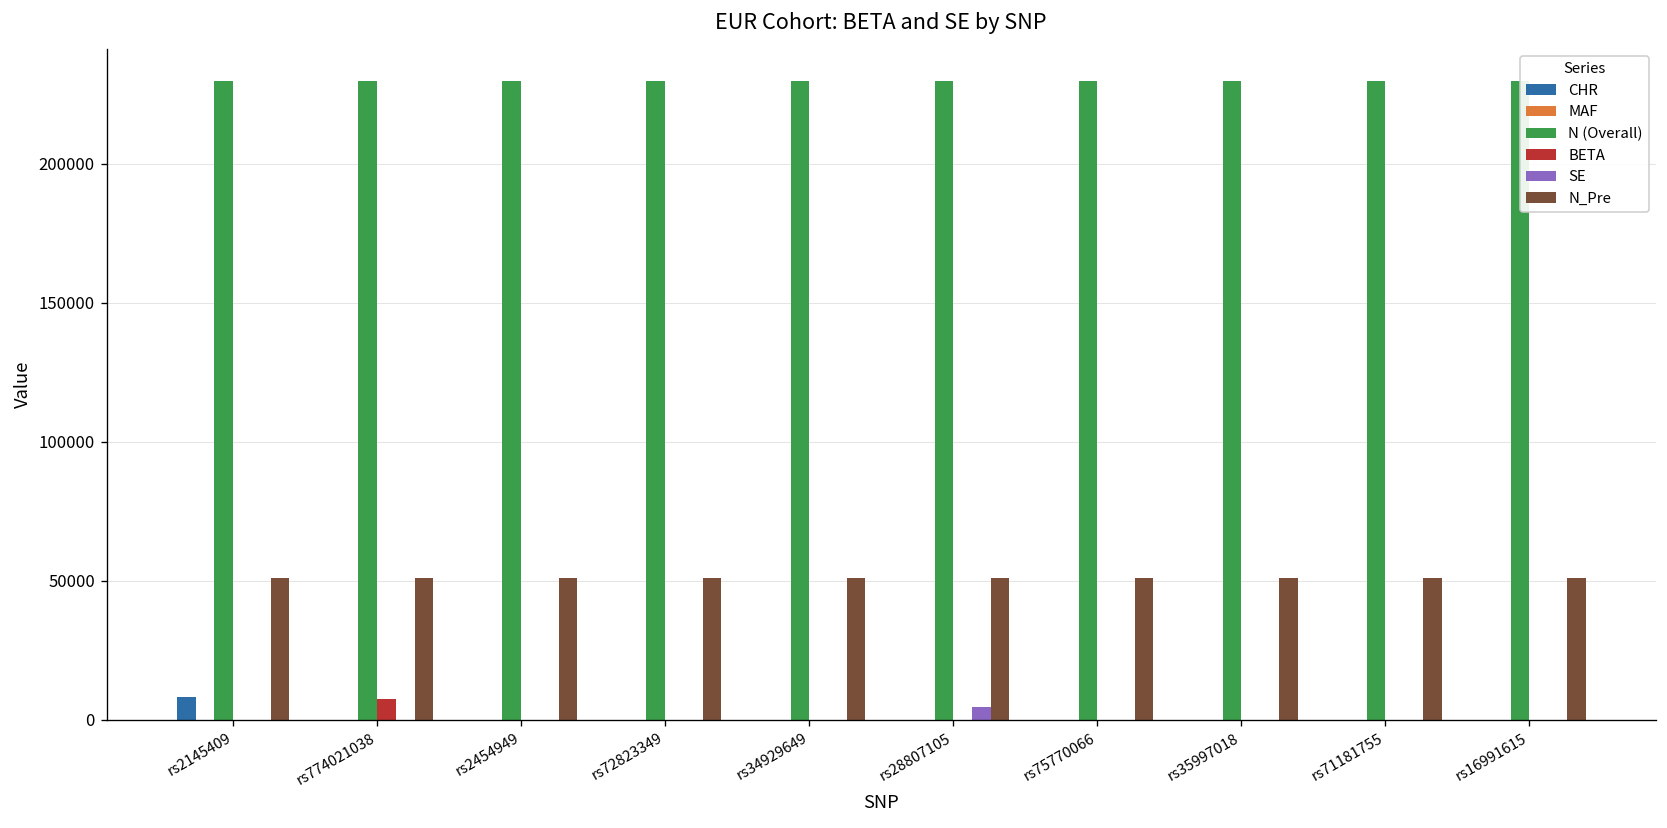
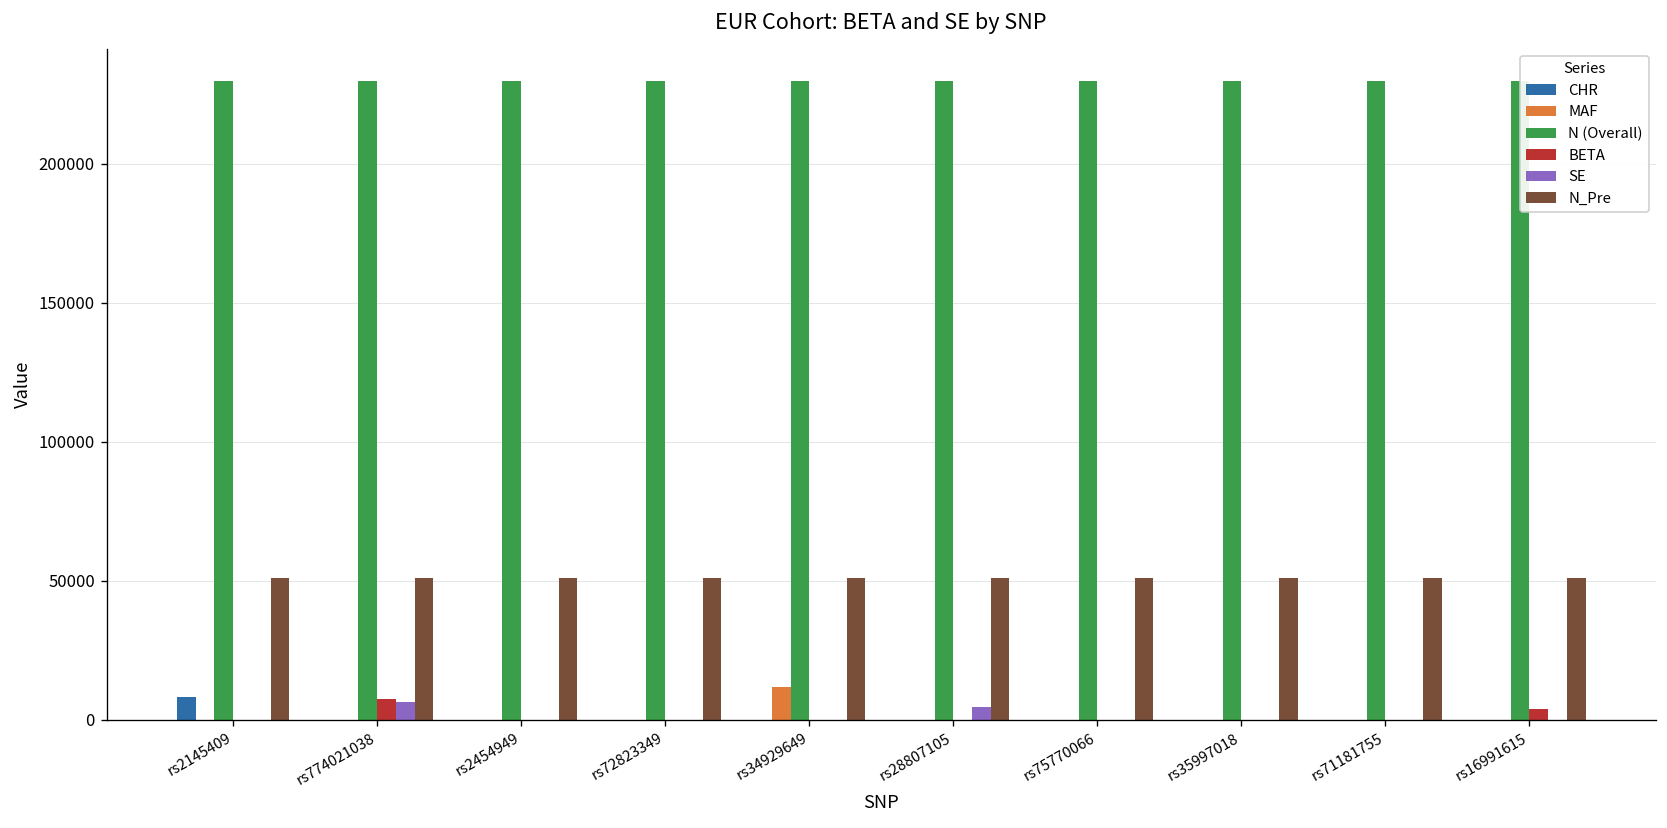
  {
    "CHR": {
      "rs2145409": 8000
    },
    "MAF": {
-     "rs34929649": 0
+     "rs34929649": 12000
    },
    "N (Overall)": {
      "rs2145409": 230000,
      "rs774021038": 230000,
      "rs2454949": 230000,
      "rs72823349": 230000,
      "rs34929649": 230000,
      "rs28807105": 230000,
      "rs75770066": 230000,
      "rs35997018": 230000,
      "rs71181755": 230000,
      "rs16991615": 230000
    },
    "BETA": {
      "rs774021038": 8000,
-     "rs16991615": 0
+     "rs16991615": 4000
    },
    "SE": {
-     "rs774021038": 0,
+     "rs774021038": 6000,
      "rs28807105": 5000
    },
    "N_Pre": {
      "rs2145409": 51000,
      "rs774021038": 51000,
      "rs2454949": 51000,
      "rs72823349": 51000,
      "rs34929649": 51000,
      "rs28807105": 51000,
      "rs75770066": 51000,
      "rs35997018": 51000,
      "rs71181755": 51000,
      "rs16991615": 51000
    }
  }
